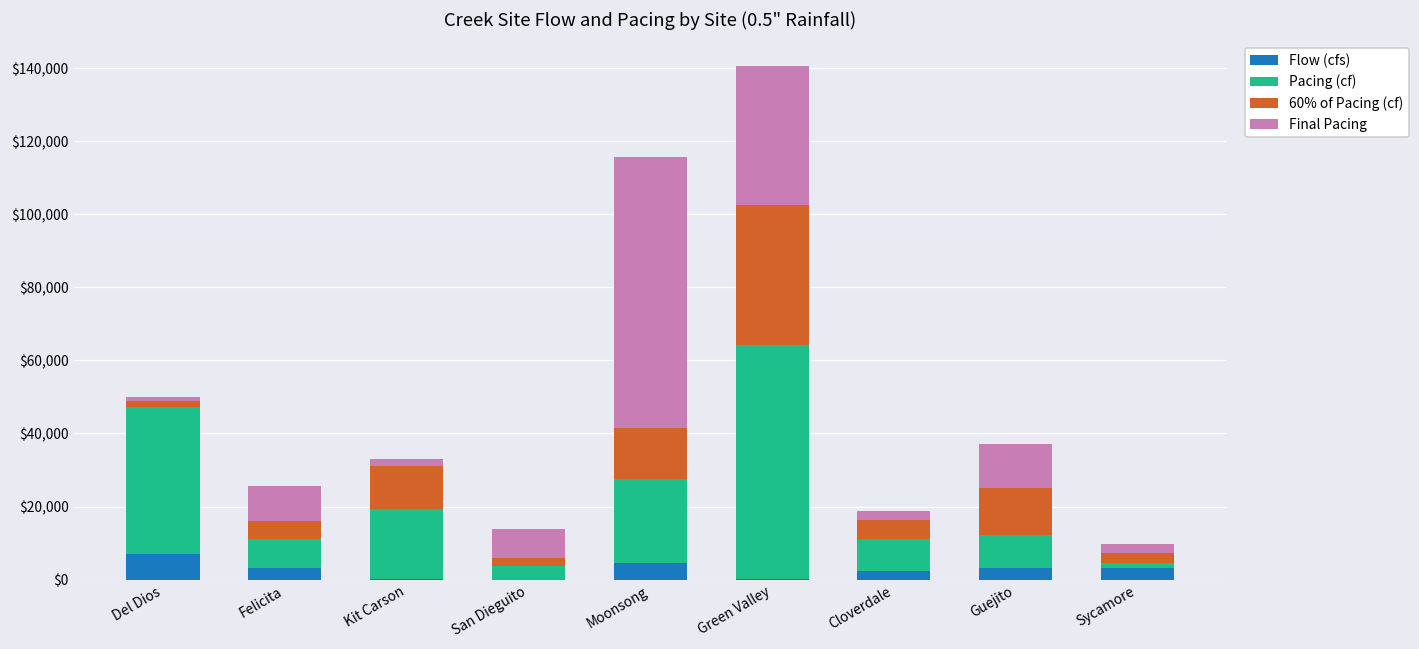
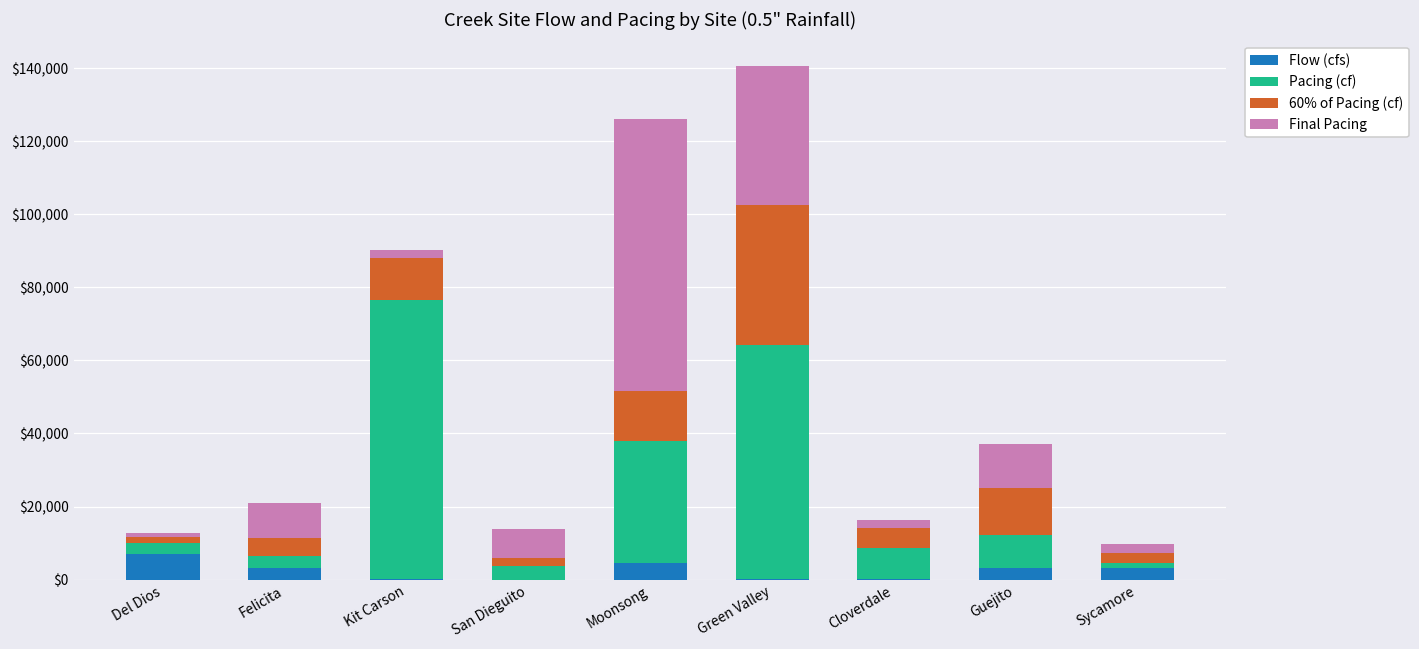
  {
    "Flow (cfs)": {
      "Del Dios": "$7,000",
      "Felicita": "$3,000",
      "Moonsong": "$5,000",
-     "Cloverdale": "$2,000",
+     "Cloverdale": "$0",
      "Guejito": "$3,000",
      "Sycamore": "$3,000"
    },
    "Pacing (cf)": {
-     "Del Dios": "$40,000",
-     "Felicita": "$8,000",
-     "Kit Carson": "$19,000",
+     "Del Dios": "$3,000",
+     "Felicita": "$3,000",
+     "Kit Carson": "$76,000",
      "San Dieguito": "$4,000",
-     "Moonsong": "$23,000",
+     "Moonsong": "$33,000",
      "Green Valley": "$64,000",
      "Cloverdale": "$9,000",
      "Guejito": "$9,000",
      "Sycamore": "$1,000"
    },
    "60% of Pacing (cf)": {
      "Del Dios": "$2,000",
      "Felicita": "$5,000",
      "Kit Carson": "$12,000",
      "San Dieguito": "$2,000",
      "Moonsong": "$14,000",
      "Green Valley": "$38,000",
      "Cloverdale": "$5,000",
      "Guejito": "$13,000",
      "Sycamore": "$3,000"
    },
    "Final Pacing": {
      "Del Dios": "$1,000",
      "Felicita": "$10,000",
      "Kit Carson": "$2,000",
      "San Dieguito": "$8,000",
      "Moonsong": "$74,000",
      "Green Valley": "$38,000",
      "Cloverdale": "$2,000",
      "Guejito": "$12,000",
      "Sycamore": "$3,000"
    }
  }
